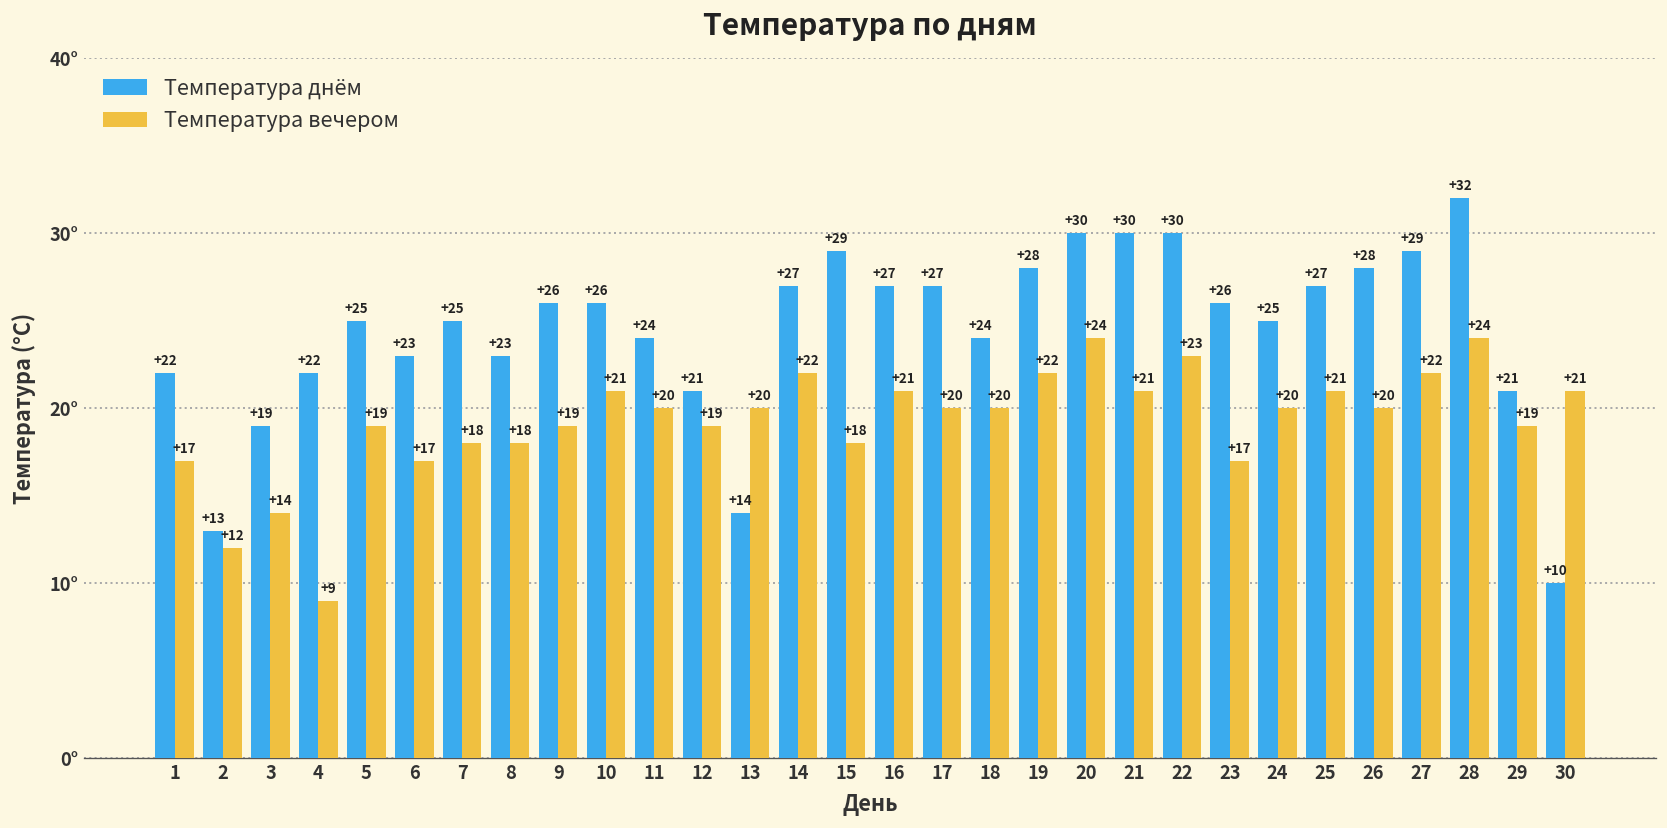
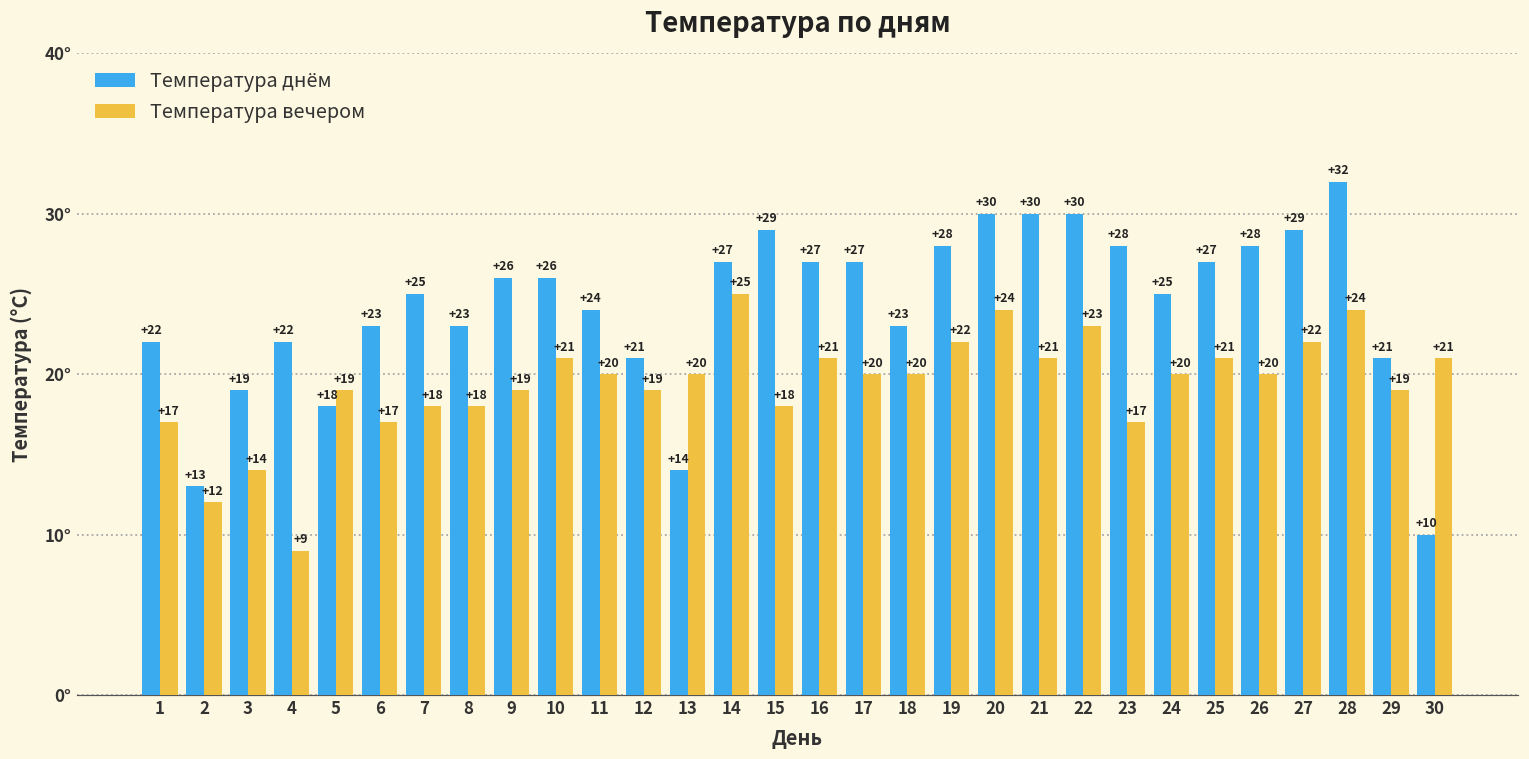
  {
    "Температура днём": {
      "1": "+22",
      "2": "+13",
      "3": "+19",
      "4": "+22",
-     "5": "+25",
+     "5": "+18",
      "6": "+23",
      "7": "+25",
      "8": "+23",
      "9": "+26",
      "10": "+26",
      "11": "+24",
      "12": "+21",
      "13": "+14",
      "14": "+27",
      "15": "+29",
      "16": "+27",
      "17": "+27",
-     "18": "+24",
+     "18": "+23",
      "19": "+28",
      "20": "+30",
      "21": "+30",
      "22": "+30",
-     "23": "+26",
+     "23": "+28",
      "24": "+25",
      "25": "+27",
      "26": "+28",
      "27": "+29",
      "28": "+32",
      "29": "+21",
      "30": "+10"
    },
    "Температура вечером": {
      "1": "+17",
      "2": "+12",
      "3": "+14",
      "4": "+9",
      "5": "+19",
      "6": "+17",
      "7": "+18",
      "8": "+18",
      "9": "+19",
      "10": "+21",
      "11": "+20",
      "12": "+19",
      "13": "+20",
-     "14": "+22",
+     "14": "+25",
      "15": "+18",
      "16": "+21",
      "17": "+20",
      "18": "+20",
      "19": "+22",
      "20": "+24",
      "21": "+21",
      "22": "+23",
      "23": "+17",
      "24": "+20",
      "25": "+21",
      "26": "+20",
      "27": "+22",
      "28": "+24",
      "29": "+19",
      "30": "+21"
    }
  }
